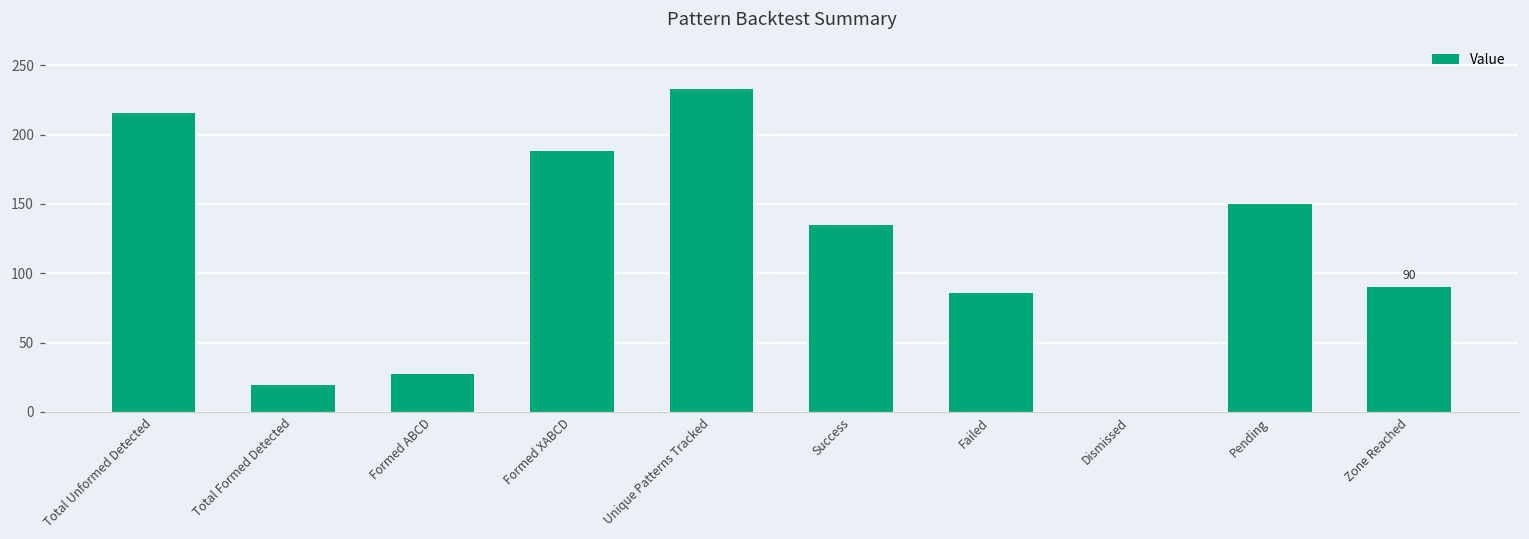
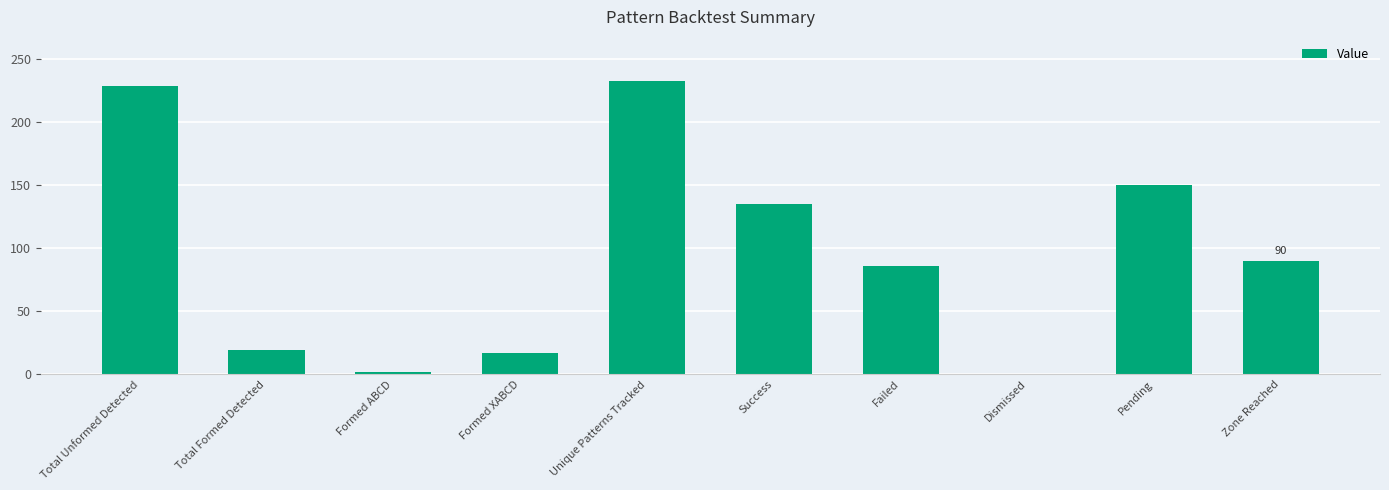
  {
-   "Total Unformed Detected": 216,
+   "Total Unformed Detected": 229,
    "Total Formed Detected": 19,
-   "Formed ABCD": 27,
-   "Formed XABCD": 188,
+   "Formed ABCD": 2,
+   "Formed XABCD": 17,
    "Unique Patterns Tracked": 233,
    "Success": 135,
    "Failed": 86,
    "Dismissed": 0,
    "Pending": 150
  }
